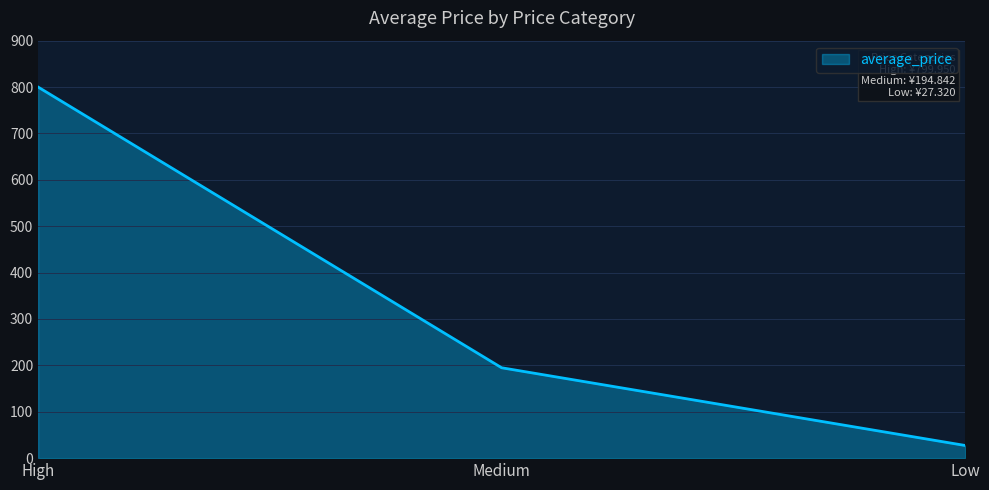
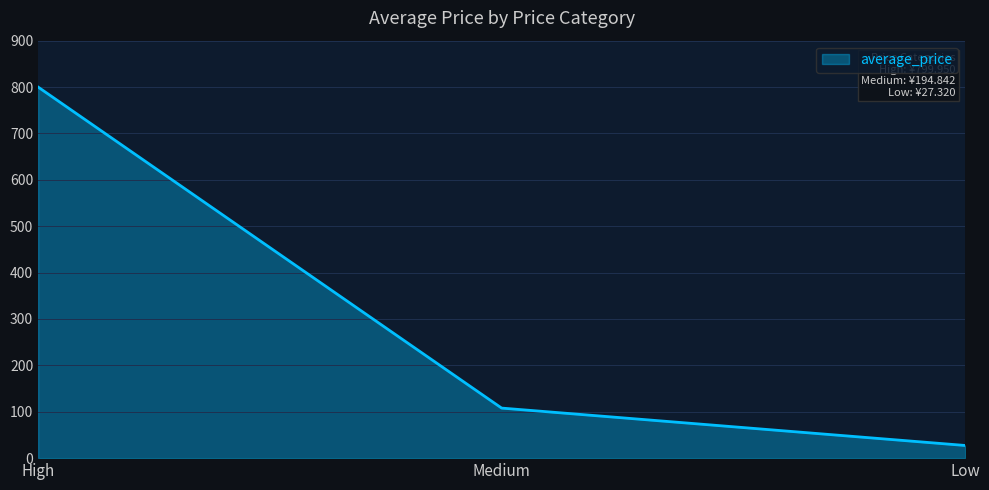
  {
    "High": 800,
-   "Medium": 190,
+   "Medium": 110,
    "Low": 30
  }
